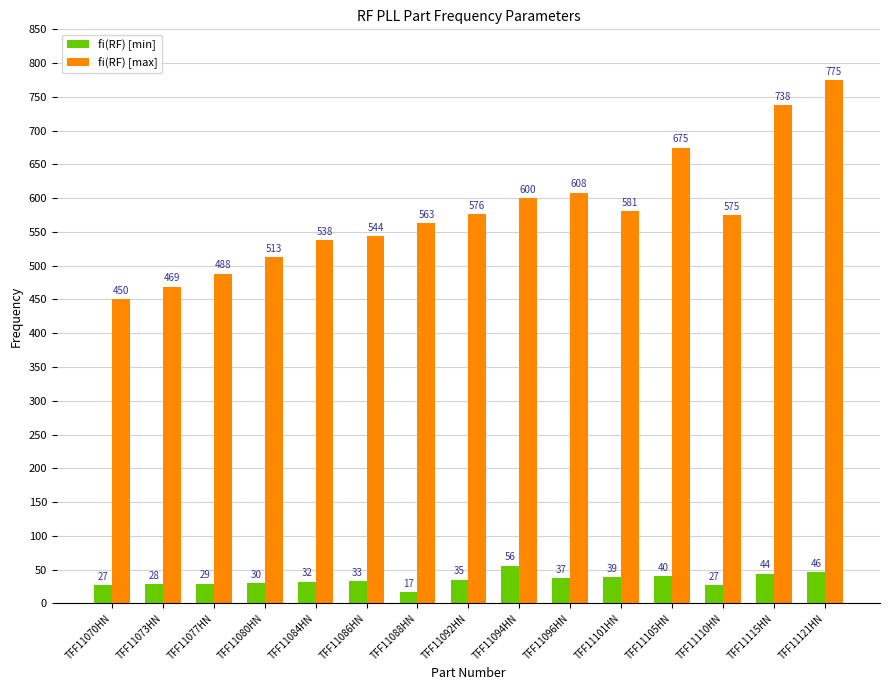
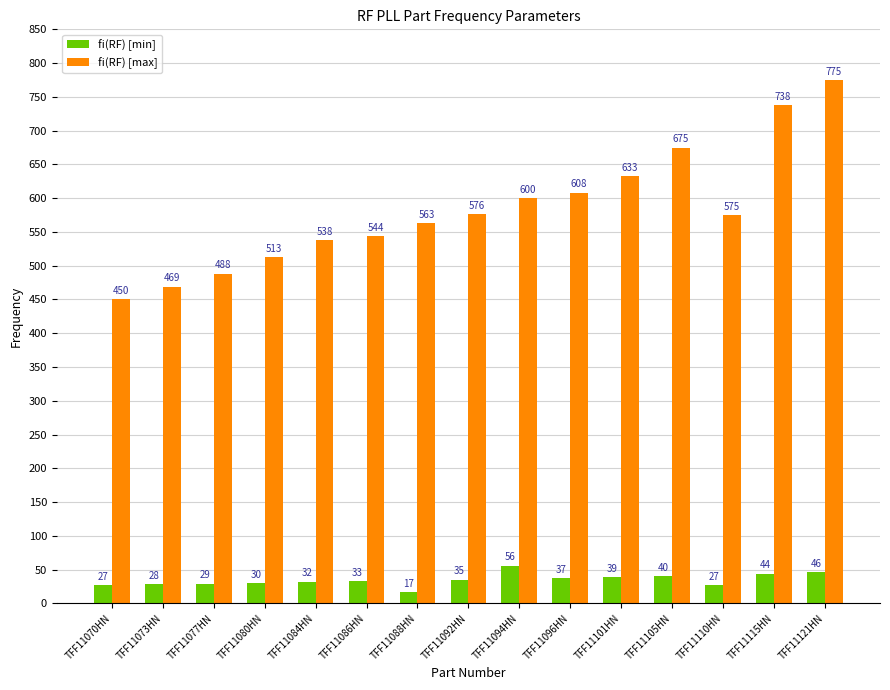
  {
    "fi(RF) [min]": {
      "TFF11070HN": 27,
      "TFF11073HN": 28,
      "TFF11077HN": 29,
      "TFF11080HN": 30,
      "TFF11084HN": 32,
      "TFF11086HN": 33,
      "TFF11088HN": 17,
      "TFF11092HN": 35,
      "TFF11094HN": 56,
      "TFF11096HN": 37,
      "TFF11101HN": 39,
      "TFF11105HN": 40,
      "TFF11110HN": 27,
      "TFF11115HN": 44,
      "TFF11121HN": 46
    },
    "fi(RF) [max]": {
      "TFF11070HN": 450,
      "TFF11073HN": 469,
      "TFF11077HN": 488,
      "TFF11080HN": 513,
      "TFF11084HN": 538,
      "TFF11086HN": 544,
      "TFF11088HN": 563,
      "TFF11092HN": 576,
      "TFF11094HN": 600,
      "TFF11096HN": 608,
-     "TFF11101HN": 581,
+     "TFF11101HN": 633,
      "TFF11105HN": 675,
      "TFF11110HN": 575,
      "TFF11115HN": 738,
      "TFF11121HN": 775
    }
  }
